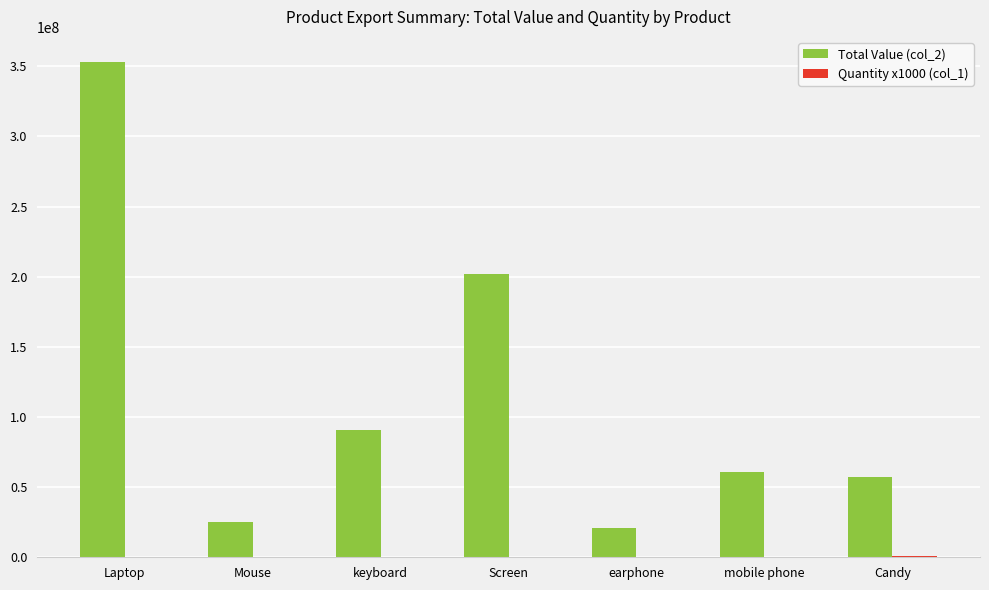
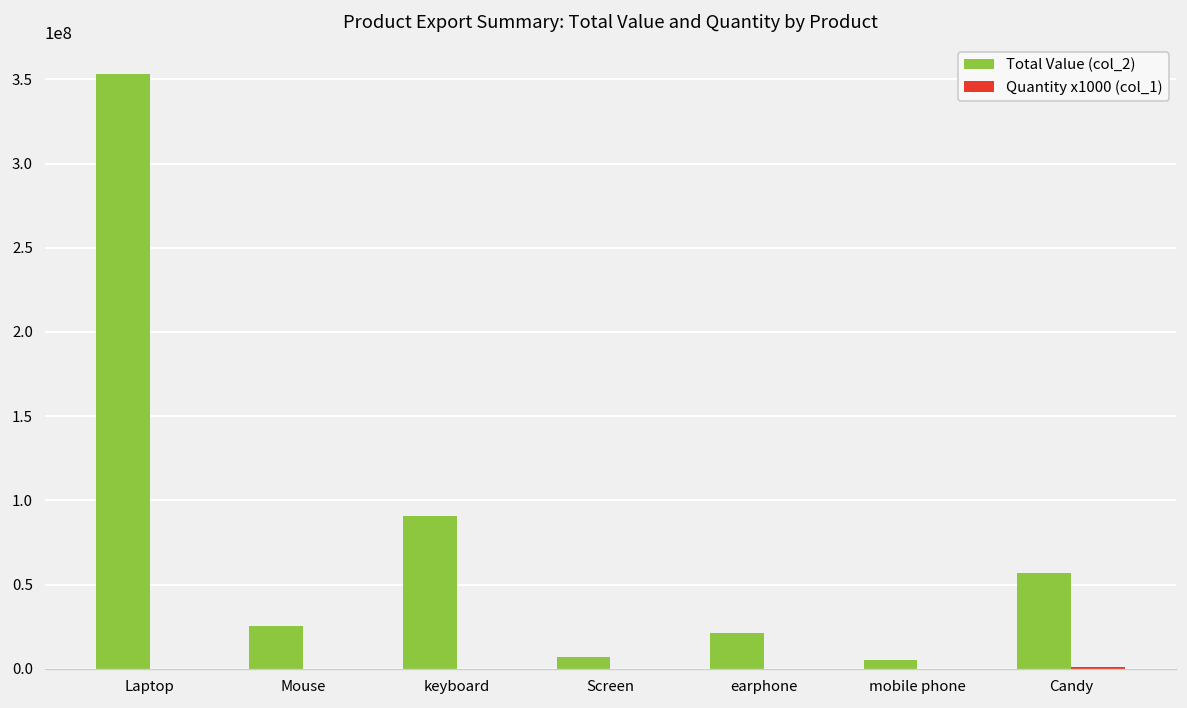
  {
    "Total Value (col_2)": {
      "Laptop": 353000000,
      "Mouse": 25000000,
      "keyboard": 91000000,
-     "Screen": 202000000,
+     "Screen": 7000000,
      "earphone": 21000000,
-     "mobile phone": 61000000,
+     "mobile phone": 5000000,
      "Candy": 57000000
    }
  }
